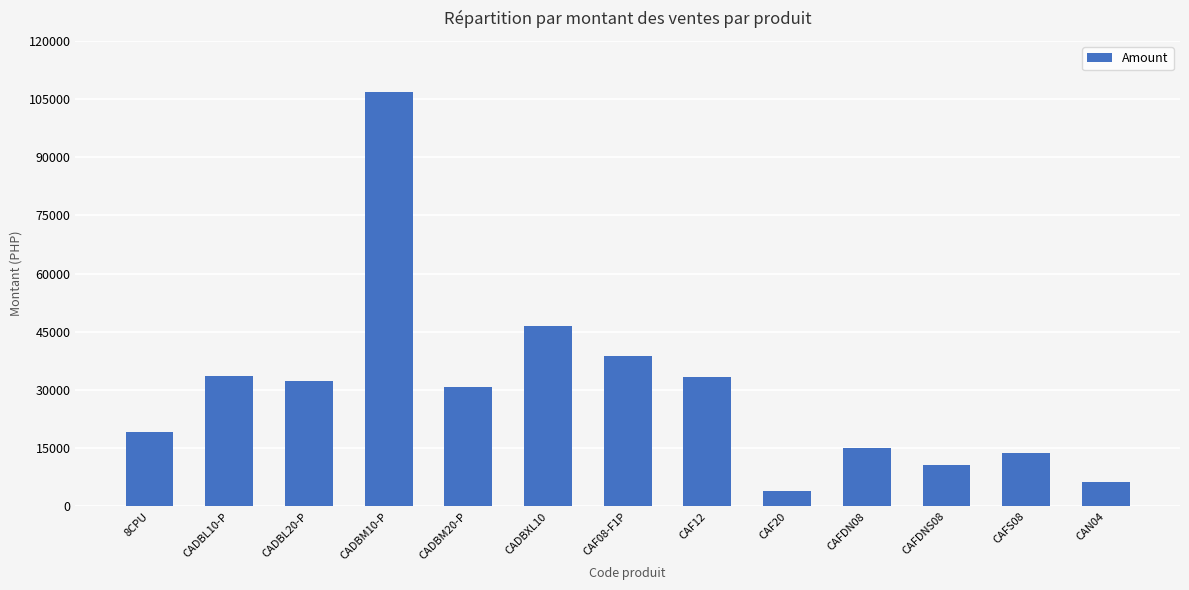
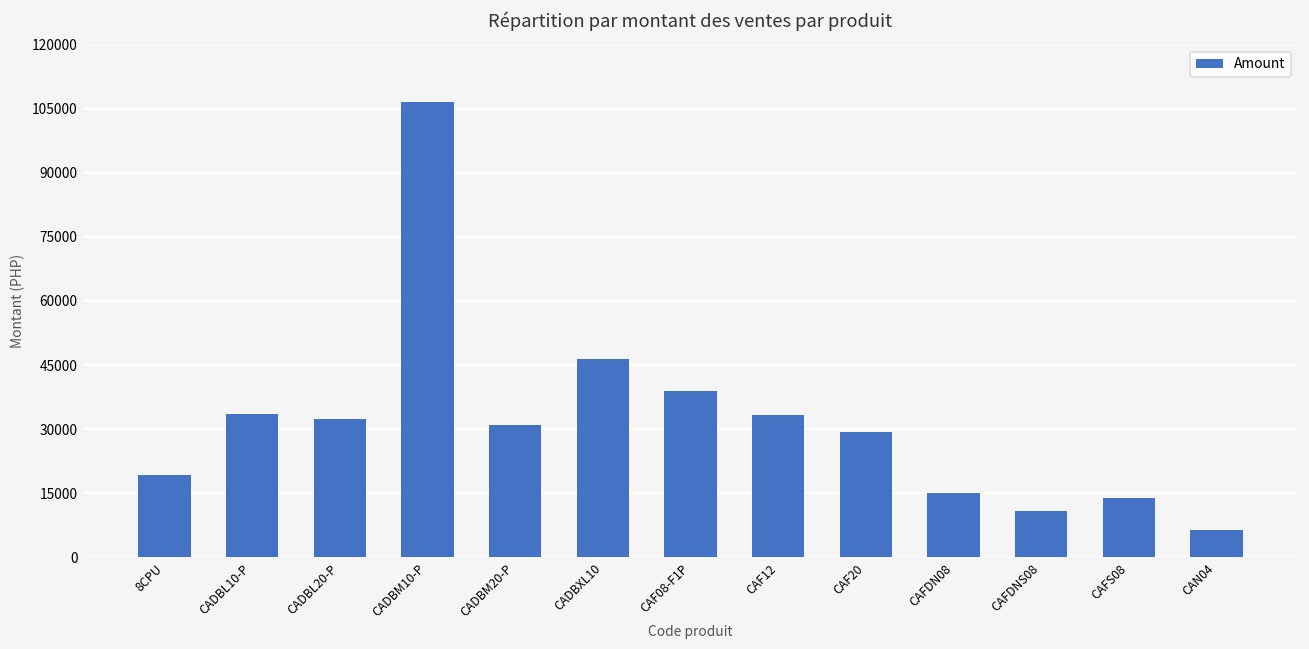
  {
    "8CPU": 19000,
    "CADBL10-P": 34000,
    "CADBL20-P": 32000,
    "CADBM10-P": 107000,
    "CADBM20-P": 31000,
    "CADBXL10": 46000,
    "CAF08-F1P": 39000,
    "CAF12": 33000,
-   "CAF20": 4000,
+   "CAF20": 29000,
    "CAFDN08": 15000,
    "CAFDNS08": 11000,
    "CAFS08": 14000,
    "CAN04": 6000
  }
